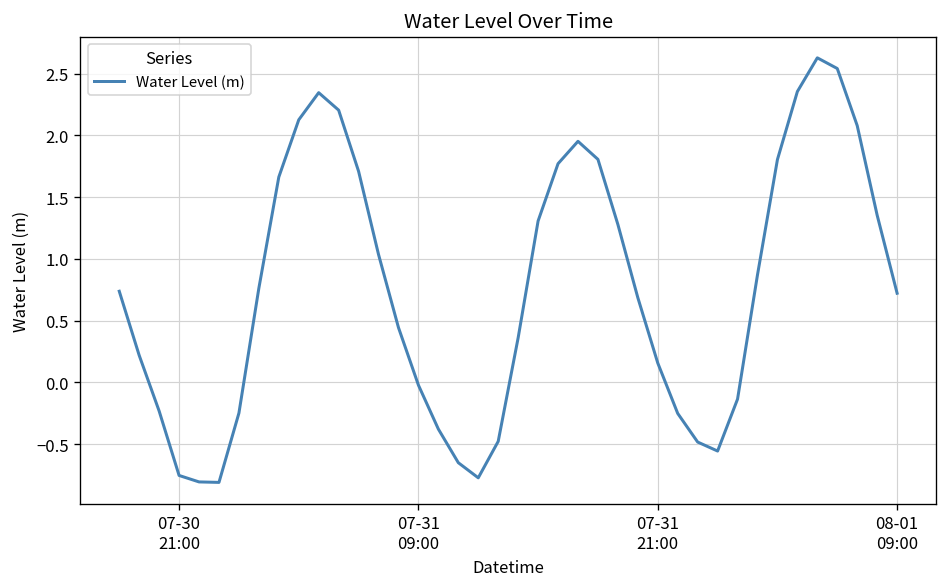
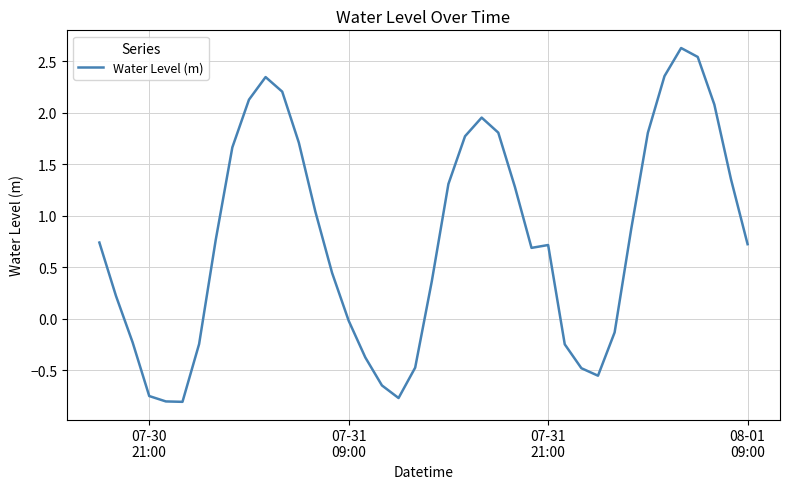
  {
    "07-30 21:00": -0.75,
    "07-31 09:00": -0.02,
-   "07-31 21:00": 0.16,
+   "07-31 21:00": 0.71,
    "08-01 09:00": 0.72
  }
